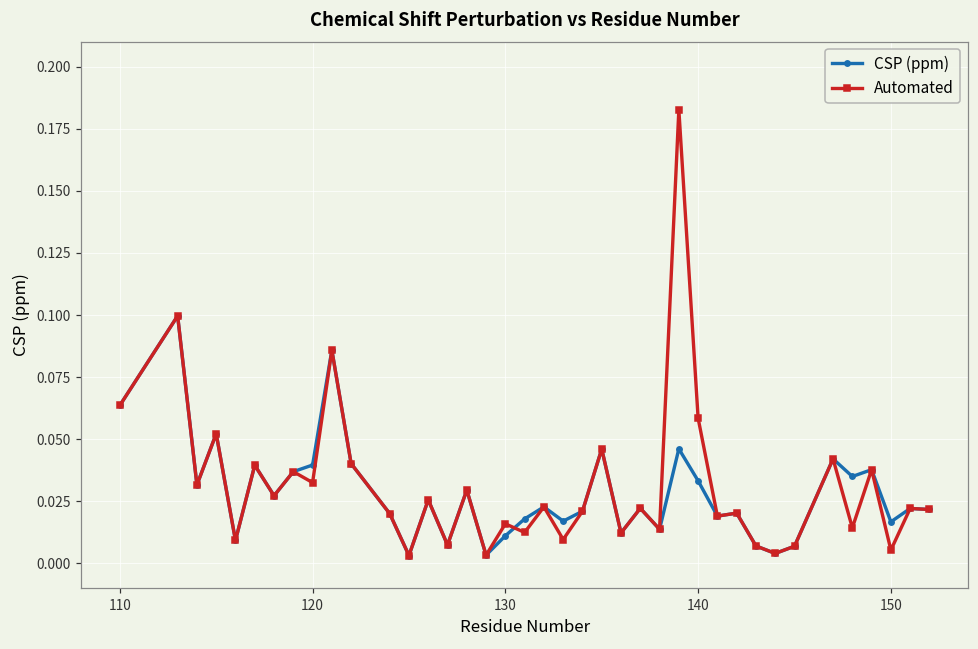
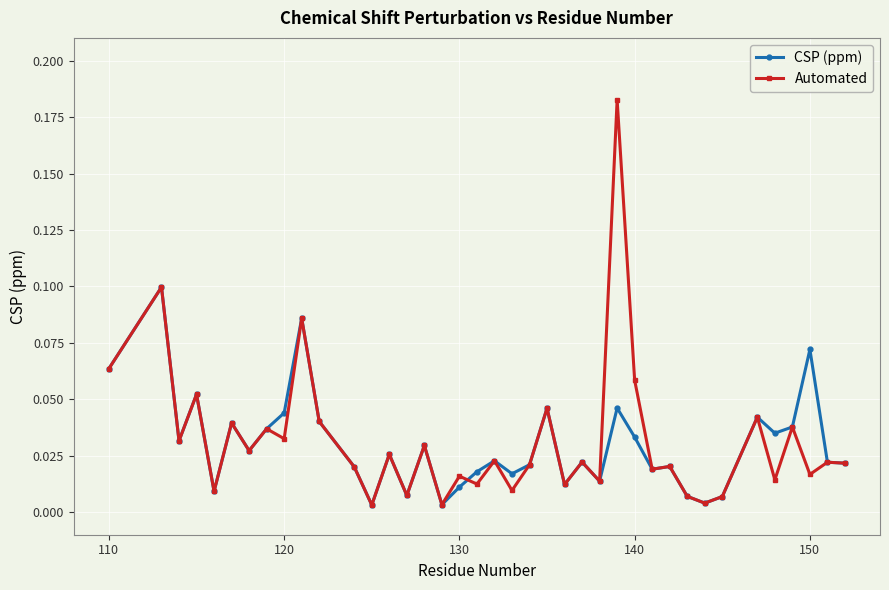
  {
    "CSP (ppm)": {
-     "120": 0.040,
+     "120": 0.044,
      "130": 0.011,
      "140": 0.033,
-     "150": 0.017
+     "150": 0.072
    },
    "Automated": {
      "120": 0.033,
      "130": 0.016,
      "140": 0.058,
-     "150": 0.005
+     "150": 0.017
    }
  }
